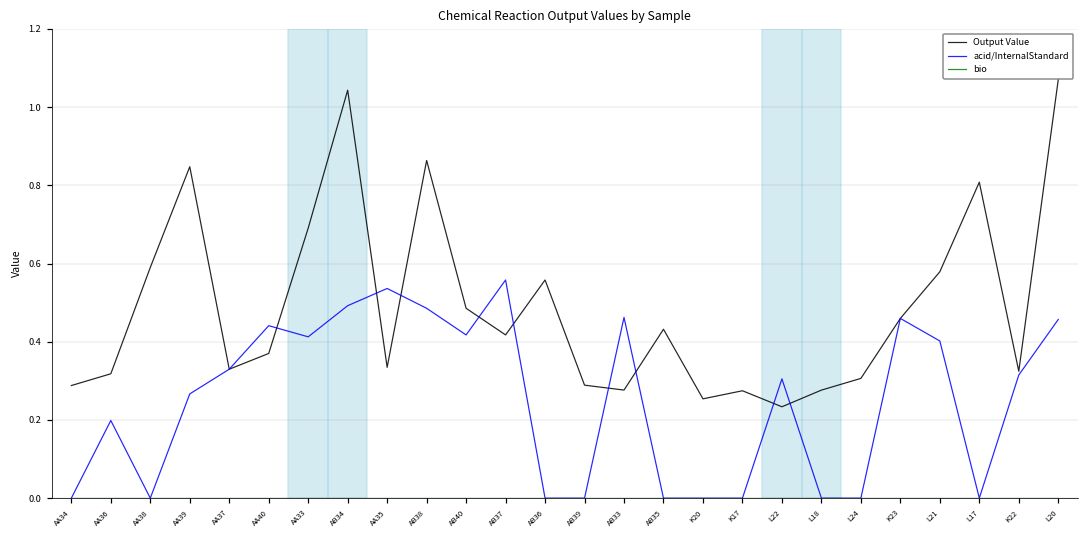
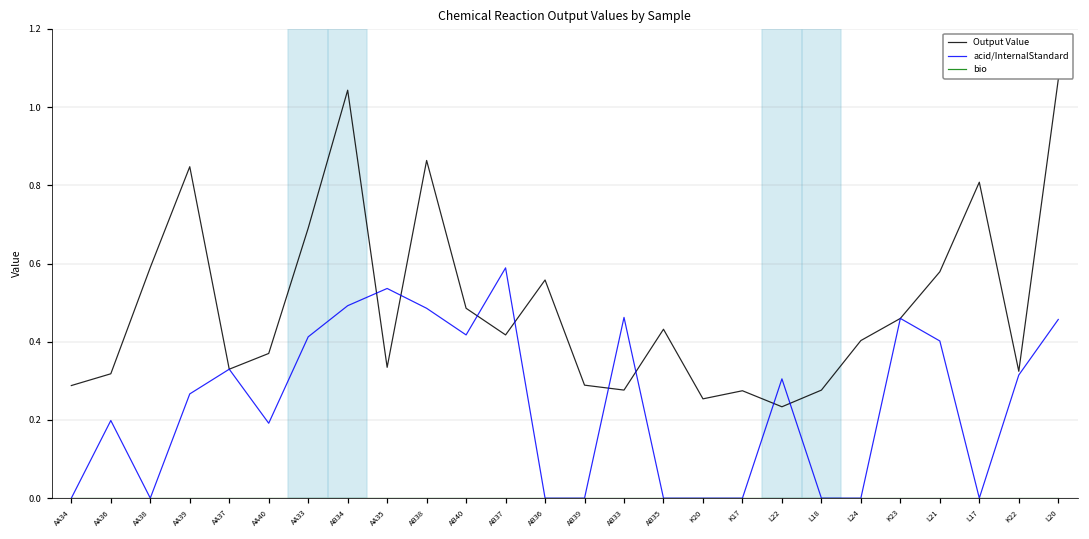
  {
    "Output Value": {
      "AA34": 0.29,
      "AA36": 0.32,
      "AA38": 0.59,
      "AA39": 0.85,
      "AA40": 0.37,
      "AA33": 0.69,
      "AB34": 1.04,
      "AA35": 0.33,
      "AB38": 0.86,
      "AB40": 0.49,
      "AB37": 0.42,
      "AB36": 0.56,
      "AB39": 0.29,
      "AB33": 0.28,
      "AB35": 0.43,
      "K20": 0.25,
      "K17": 0.27,
      "L22": 0.23,
      "L18": 0.28,
-     "L24": 0.31,
+     "L24": 0.40,
      "L21": 0.58,
      "L17": 0.81,
      "K22": 0.32
    },
    "acid/InternalStandard": {
      "AA36": 0.20,
      "AA39": 0.27,
-     "AA40": 0.44,
+     "AA40": 0.19,
      "AA33": 0.41,
      "AB34": 0.49,
      "AA35": 0.54,
      "AB38": 0.49,
      "AB40": 0.42,
-     "AB37": 0.56,
+     "AB37": 0.59,
      "AB33": 0.46,
      "L22": 0.31,
      "L21": 0.40,
      "K22": 0.31,
      "L20": 0.46
    },
    "bio": {
      "AA36": 0.00,
      "AA39": 0.00,
      "AA37": 0.00,
      "AA40": 0.00,
      "AA33": 0.00,
      "AB34": 0.00,
      "AA35": 0.00,
      "AB38": 0.00,
      "AB40": 0.00,
      "AB37": 0.00,
      "AB33": 0.00,
      "L22": 0.00,
      "K23": 0.00,
      "L21": 0.00,
      "K22": 0.00,
      "L20": 0.00
    }
  }
